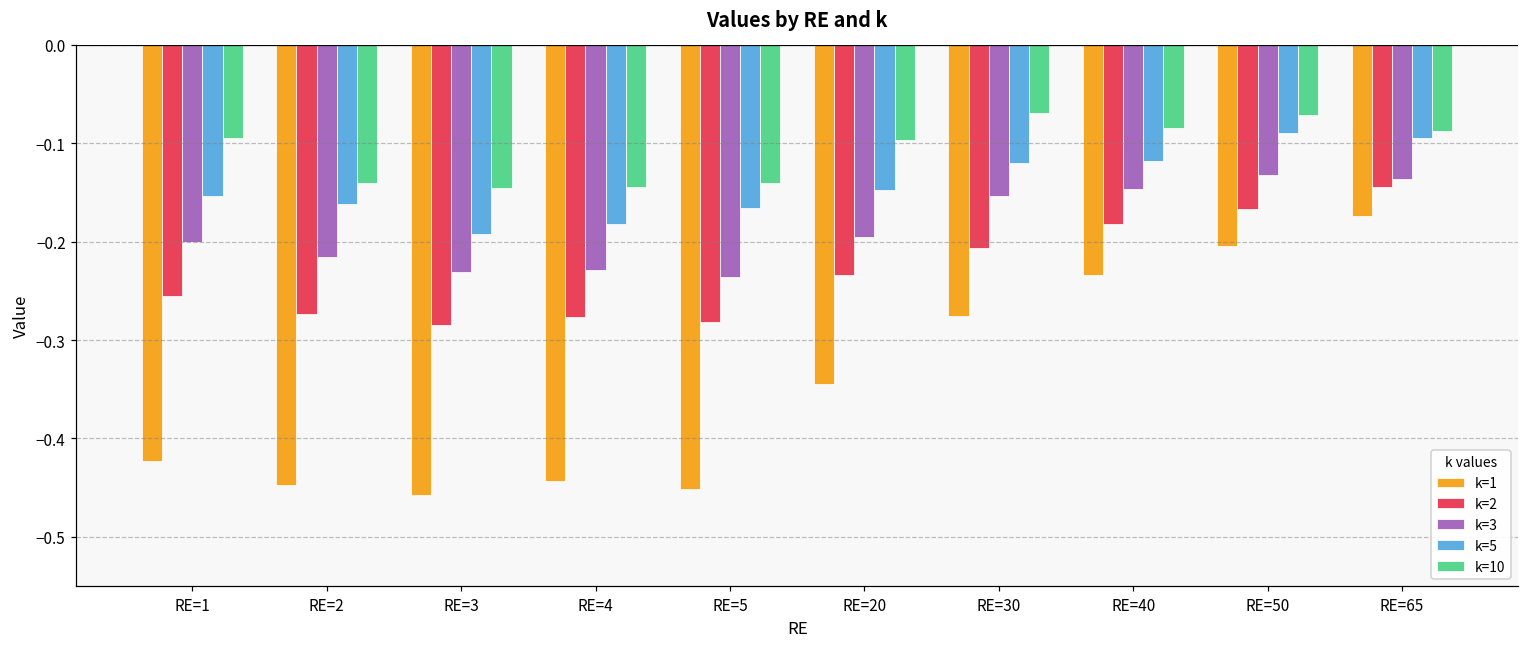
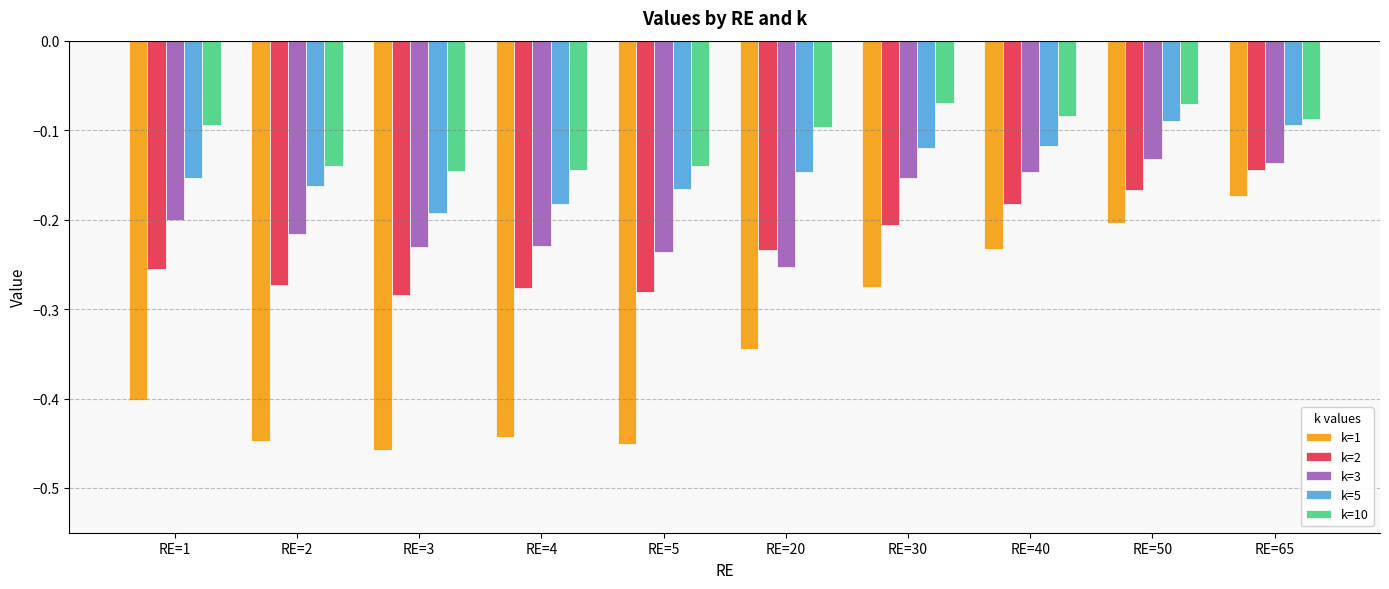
  {
    "k=1": {
-     "RE=1": -0.42,
+     "RE=1": -0.40,
      "RE=2": -0.45,
      "RE=3": -0.46,
      "RE=4": -0.44,
      "RE=5": -0.45,
      "RE=20": -0.34,
      "RE=30": -0.28,
      "RE=40": -0.23,
      "RE=50": -0.20,
      "RE=65": -0.17
    },
    "k=2": {
      "RE=1": -0.26,
      "RE=2": -0.27,
      "RE=3": -0.28,
      "RE=4": -0.28,
      "RE=5": -0.28,
      "RE=20": -0.23,
      "RE=30": -0.21,
      "RE=40": -0.18,
      "RE=50": -0.17,
      "RE=65": -0.14
    },
    "k=3": {
      "RE=1": -0.20,
      "RE=2": -0.22,
      "RE=3": -0.23,
      "RE=4": -0.23,
      "RE=5": -0.24,
-     "RE=20": -0.20,
+     "RE=20": -0.25,
      "RE=30": -0.15,
      "RE=40": -0.15,
      "RE=50": -0.13,
      "RE=65": -0.14
    },
    "k=5": {
      "RE=1": -0.15,
      "RE=2": -0.16,
      "RE=3": -0.19,
      "RE=4": -0.18,
      "RE=5": -0.17,
      "RE=20": -0.15,
      "RE=30": -0.12,
      "RE=40": -0.12,
      "RE=50": -0.09,
      "RE=65": -0.09
    },
    "k=10": {
      "RE=1": -0.09,
      "RE=2": -0.14,
      "RE=3": -0.15,
      "RE=4": -0.14,
      "RE=5": -0.14,
      "RE=20": -0.10,
      "RE=30": -0.07,
      "RE=40": -0.08,
      "RE=50": -0.07,
      "RE=65": -0.09
    }
  }
